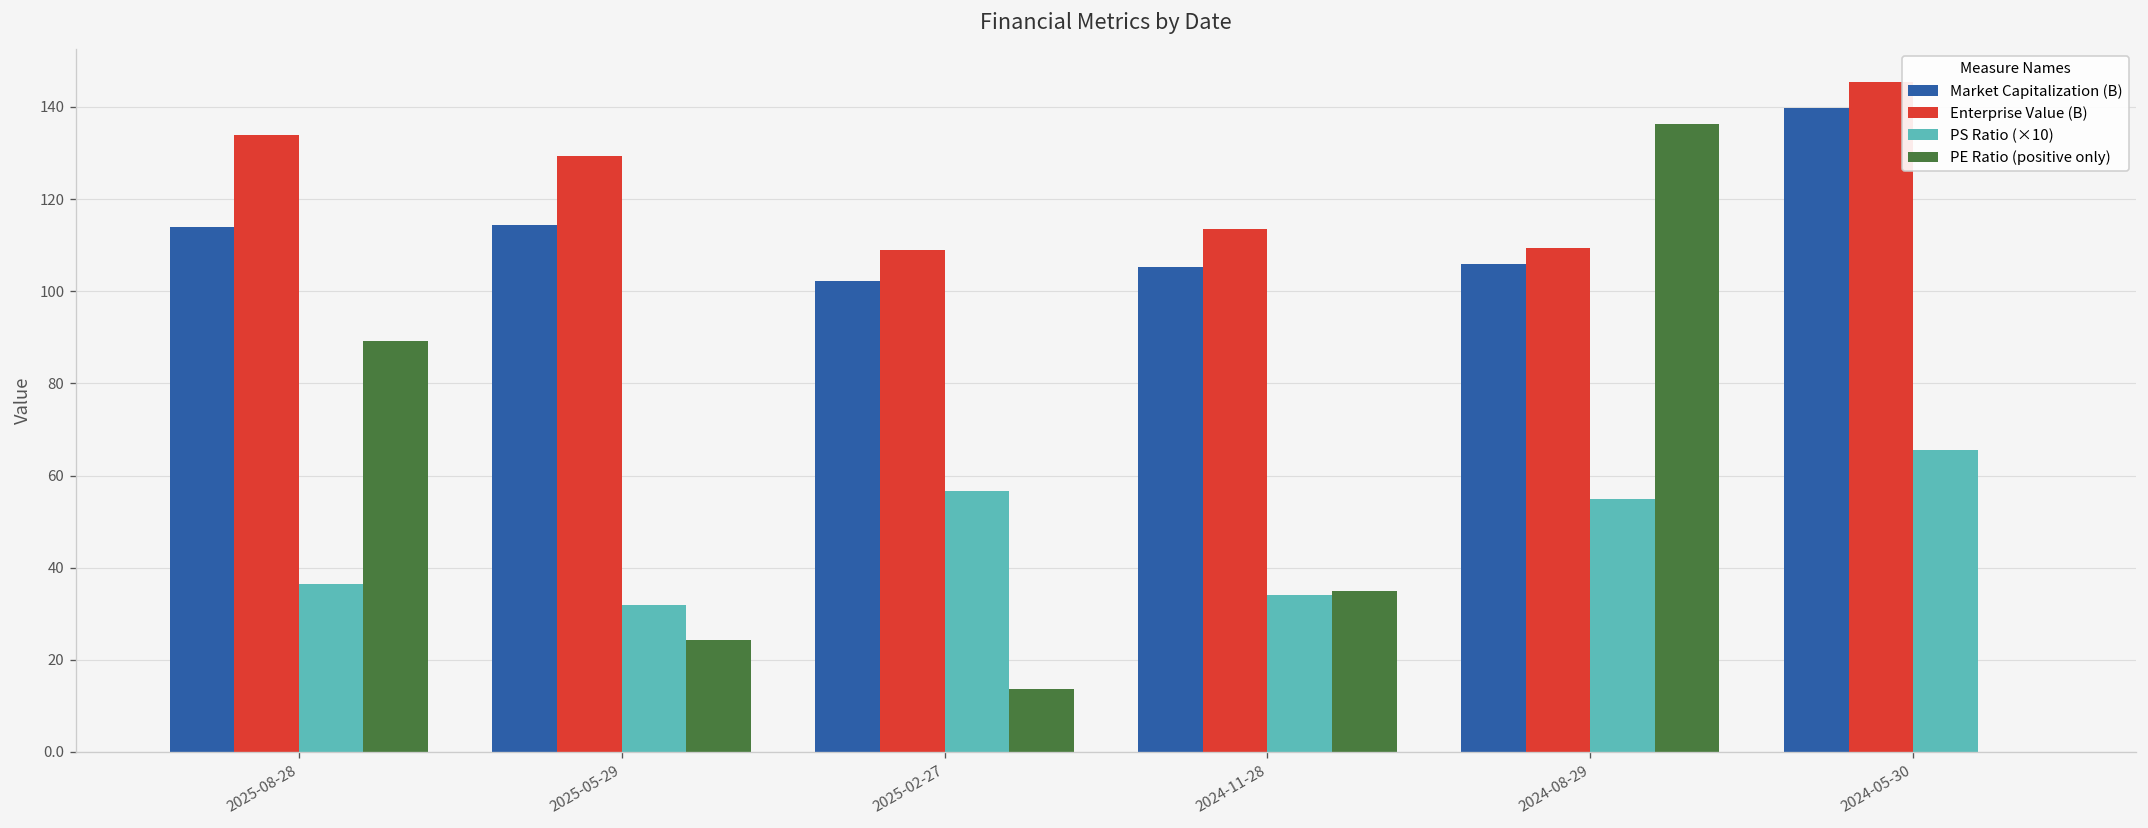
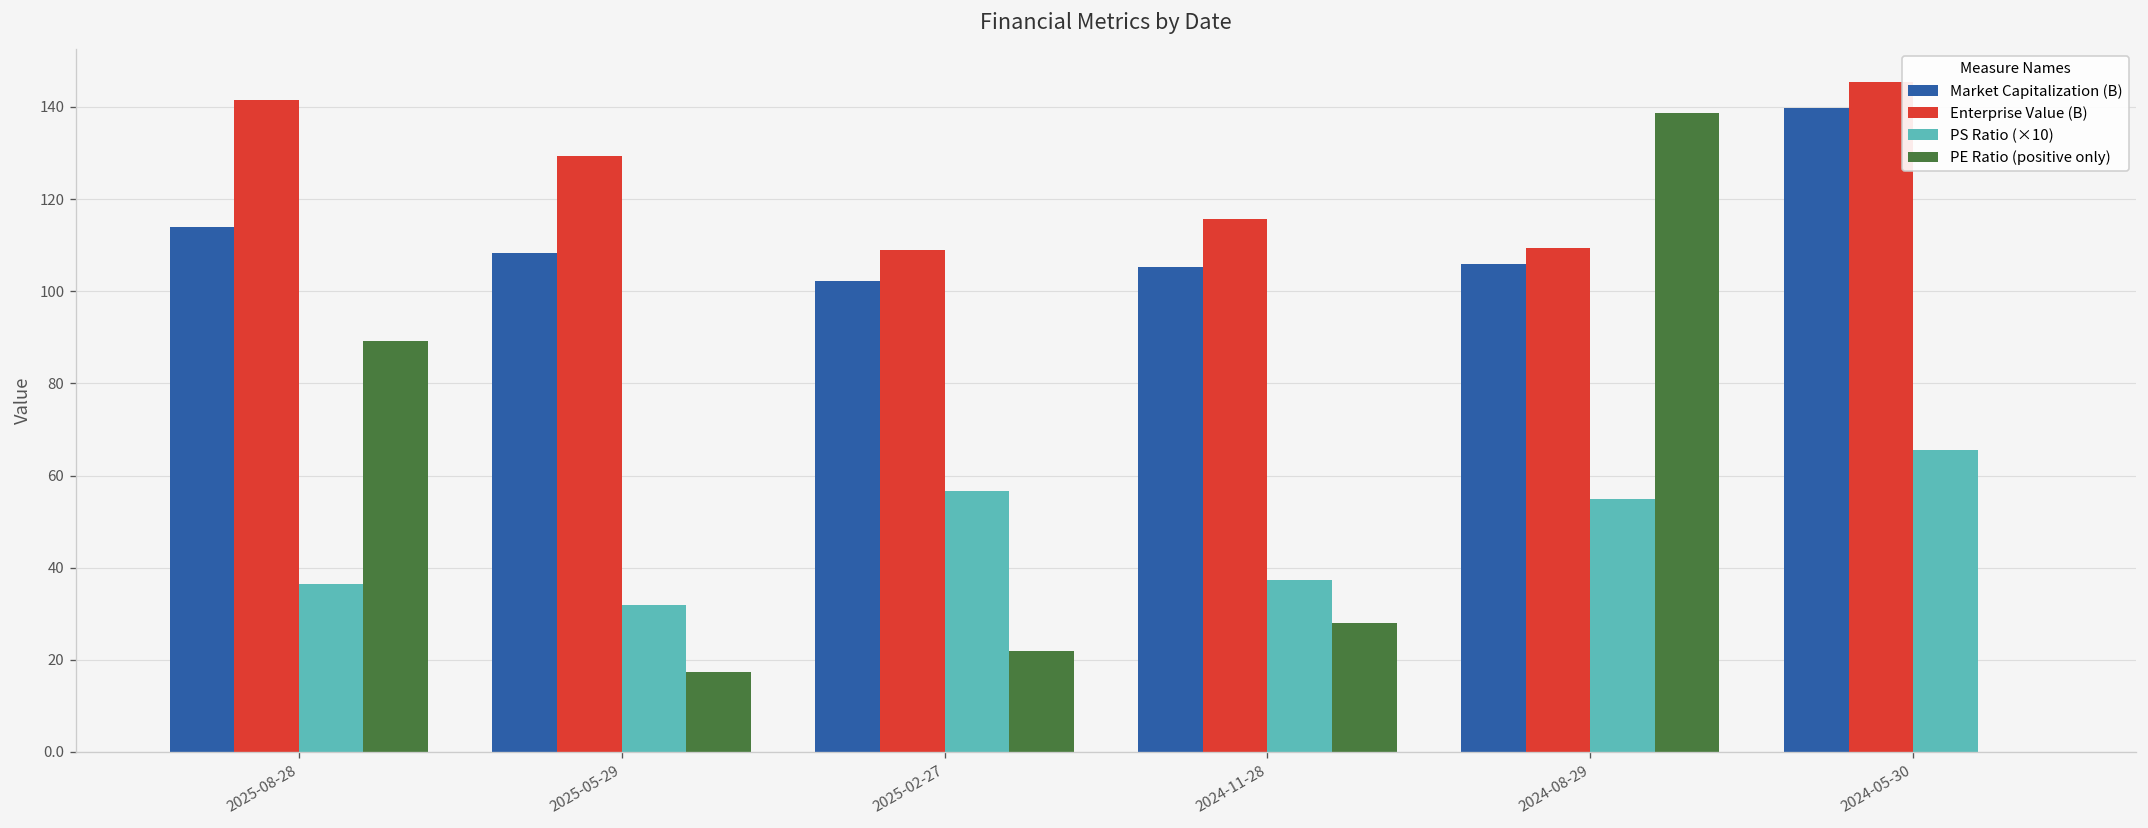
  {
    "Market Capitalization (B)": {
      "2025-08-28": 114,
-     "2025-05-29": 114,
+     "2025-05-29": 108,
      "2025-02-27": 102,
      "2024-11-28": 105,
      "2024-08-29": 106,
      "2024-05-30": 140
    },
    "Enterprise Value (B)": {
-     "2025-08-28": 134,
+     "2025-08-28": 142,
      "2025-05-29": 129,
      "2025-02-27": 109,
-     "2024-11-28": 113,
+     "2024-11-28": 116,
      "2024-08-29": 109,
      "2024-05-30": 145
    },
    "PS Ratio (×10)": {
      "2025-08-28": 37,
      "2025-05-29": 32,
      "2025-02-27": 57,
-     "2024-11-28": 34,
+     "2024-11-28": 37,
      "2024-08-29": 55,
      "2024-05-30": 65
    },
    "PE Ratio (positive only)": {
      "2025-08-28": 89,
-     "2025-05-29": 24,
-     "2025-02-27": 14,
-     "2024-11-28": 35,
-     "2024-08-29": 136,
+     "2025-05-29": 17,
+     "2025-02-27": 22,
+     "2024-11-28": 28,
+     "2024-08-29": 139,
      "2024-05-30": 0
    }
  }
